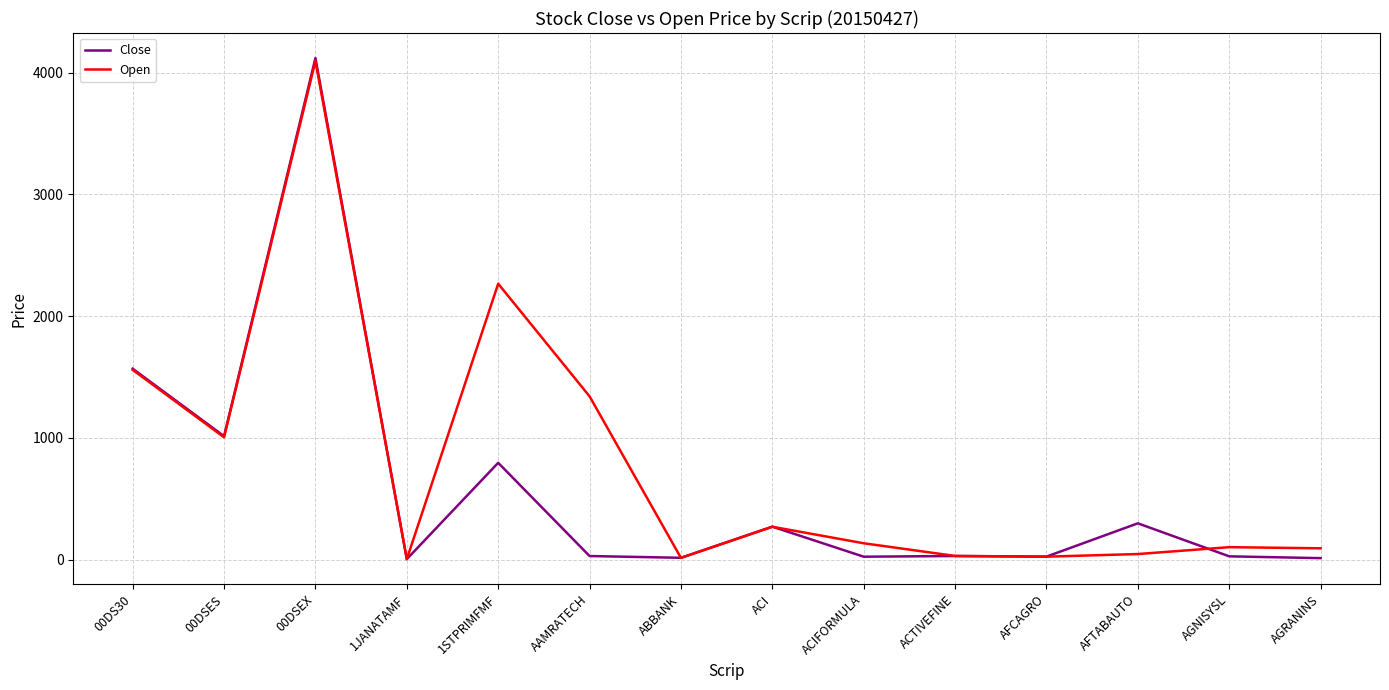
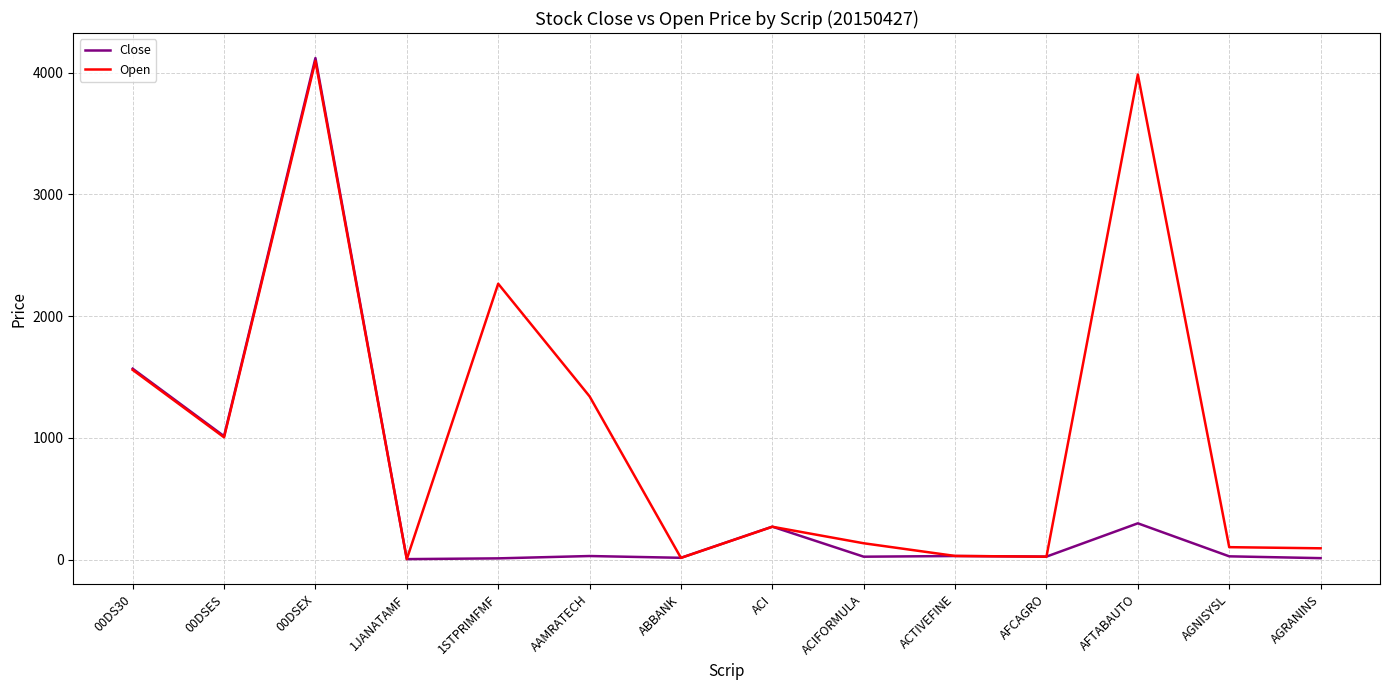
  {
    "Close": {
      "00DSEX": 4120,
-     "1STPRIMFMF": 790,
+     "1STPRIMFMF": 10,
      "AAMRATECH": 30,
      "ACIFORMULA": 20,
      "AFTABAUTO": 300,
      "AGNISYSL": 30,
      "AGRANINS": 10
    },
    "Open": {
      "00DSEX": 4090,
      "1STPRIMFMF": 2270,
      "AAMRATECH": 1340,
      "ACIFORMULA": 130,
-     "AFTABAUTO": 50,
+     "AFTABAUTO": 3980,
      "AGNISYSL": 100,
      "AGRANINS": 90
    }
  }
